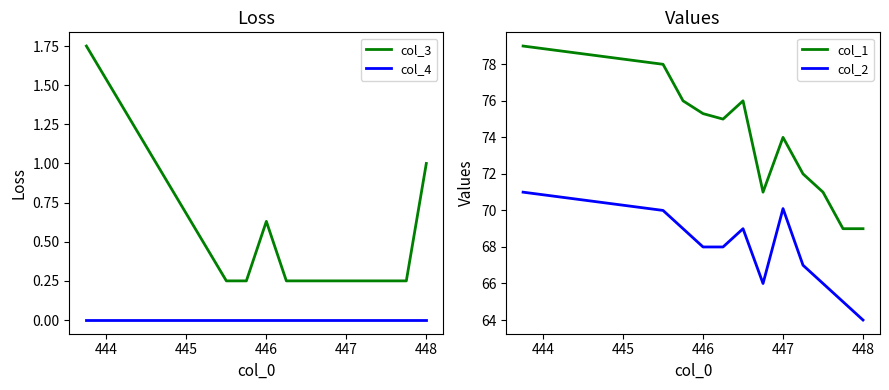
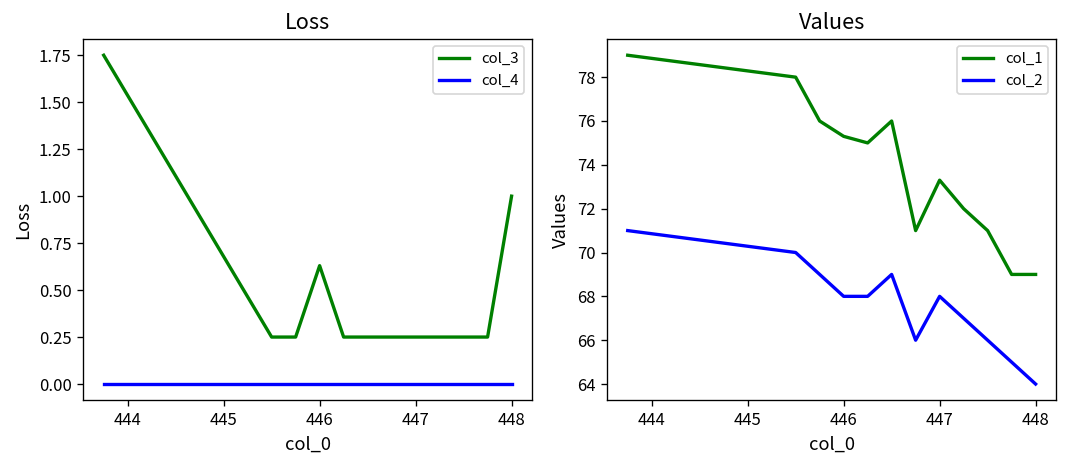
  {
    "Loss": {
      "col_3": {
        "446": 0.63,
        "447": 0.25,
        "448": 1.00
      },
      "col_4": {
        "446": 0.00,
        "447": 0.00,
        "448": 0.00
      }
    },
    "Values": {
      "col_1": {
        "446": 75.3,
-       "447": 74.0,
+       "447": 73.3,
        "448": 69.0
      },
      "col_2": {
        "446": 68.0,
-       "447": 70.1,
+       "447": 68.0,
        "448": 64.0
      }
    }
  }
